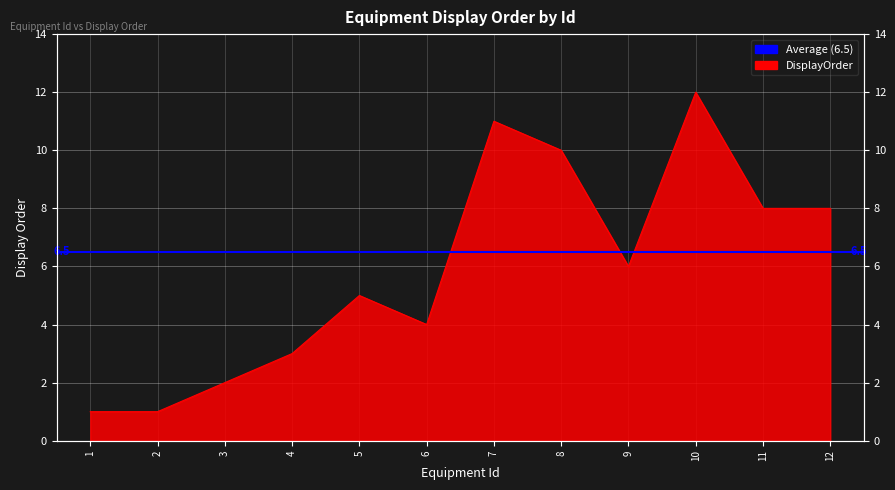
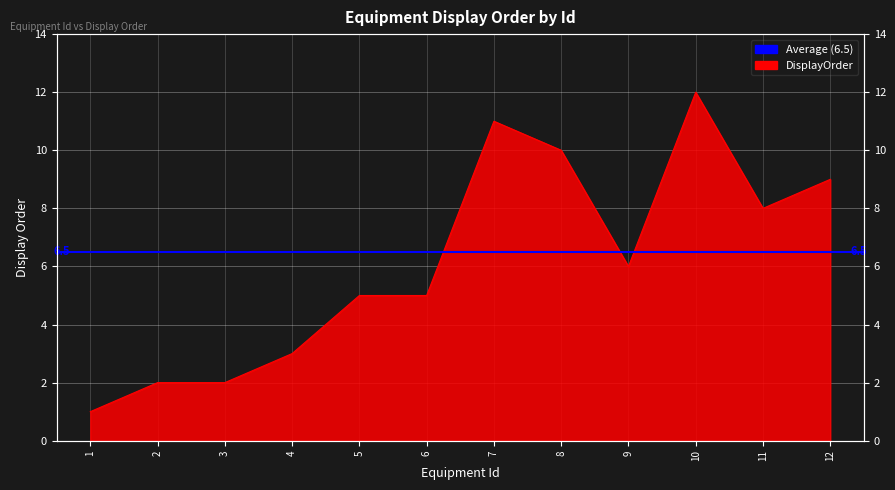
  {
    "1": 1,
-   "2": 1,
+   "2": 2,
    "3": 2,
    "4": 3,
    "5": 5,
-   "6": 4,
+   "6": 5,
    "7": 11,
    "8": 10,
    "9": 6,
    "10": 12,
    "11": 8,
-   "12": 8
+   "12": 9
  }
